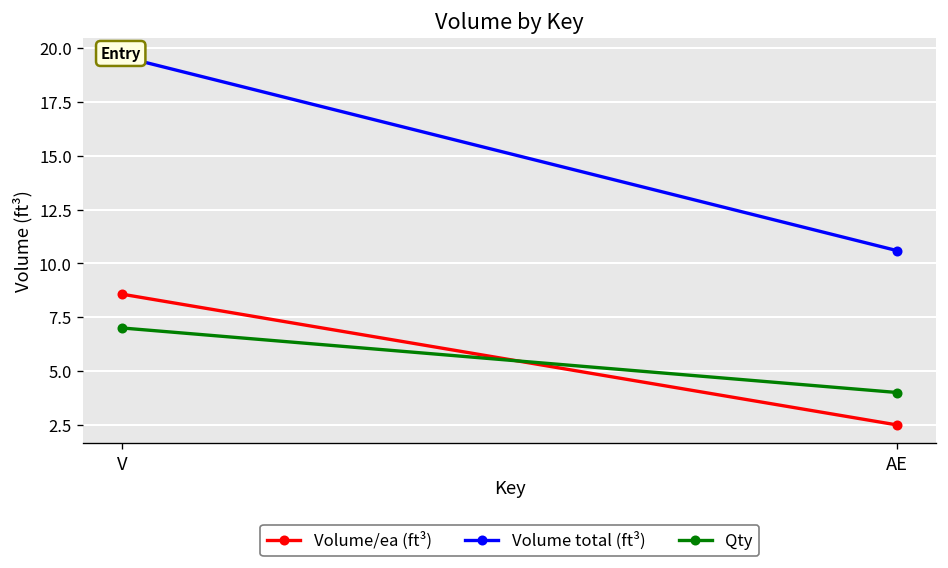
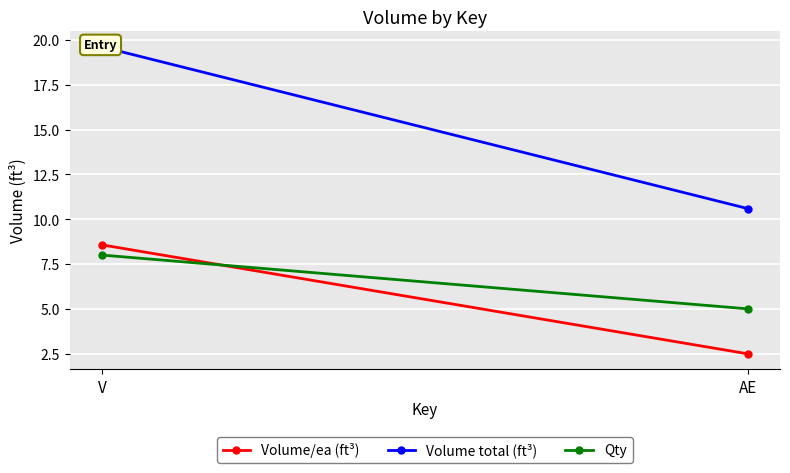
  {
    "Volume/ea (ft³)": {
      "V": 8.6,
      "AE": 2.5
    },
    "Volume total (ft³)": {
      "AE": 10.6
    },
    "Qty": {
-     "V": 7,
-     "AE": 4
+     "V": 8,
+     "AE": 5
    }
  }
